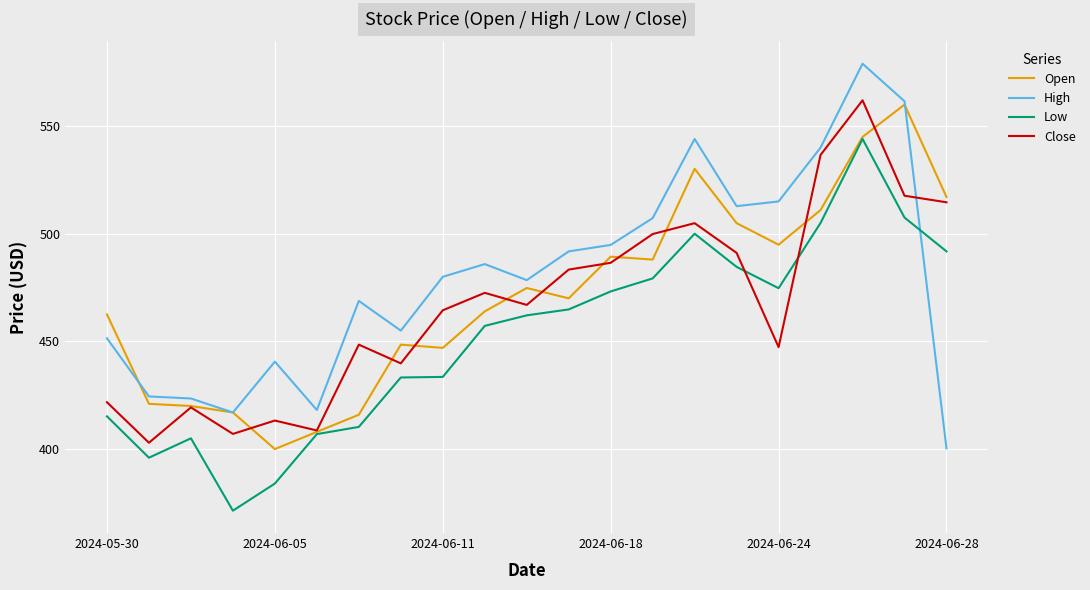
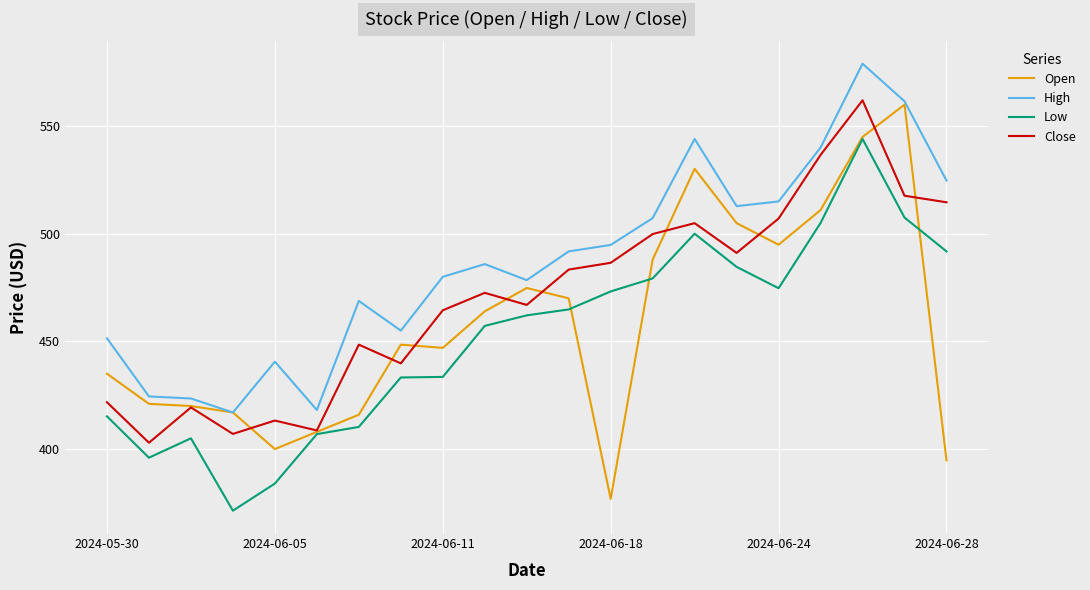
  {
    "Open": {
-     "2024-05-30": 463,
+     "2024-05-30": 435,
      "2024-06-05": 400,
      "2024-06-11": 447,
-     "2024-06-18": 489,
+     "2024-06-18": 377,
      "2024-06-24": 495,
-     "2024-06-28": 517
+     "2024-06-28": 395
    },
    "High": {
      "2024-05-30": 451,
      "2024-06-05": 441,
      "2024-06-11": 480,
      "2024-06-18": 495,
      "2024-06-24": 515,
-     "2024-06-28": 400
+     "2024-06-28": 525
    },
    "Low": {
      "2024-05-30": 415,
      "2024-06-05": 384,
      "2024-06-11": 434,
      "2024-06-18": 473,
      "2024-06-24": 475,
      "2024-06-28": 492
    },
    "Close": {
      "2024-05-30": 422,
      "2024-06-05": 413,
      "2024-06-11": 464,
      "2024-06-18": 487,
-     "2024-06-24": 447,
+     "2024-06-24": 507,
      "2024-06-28": 515
    }
  }
